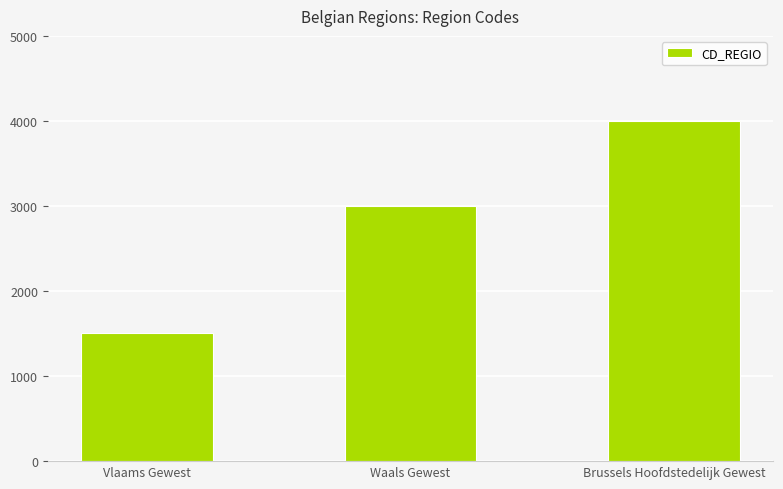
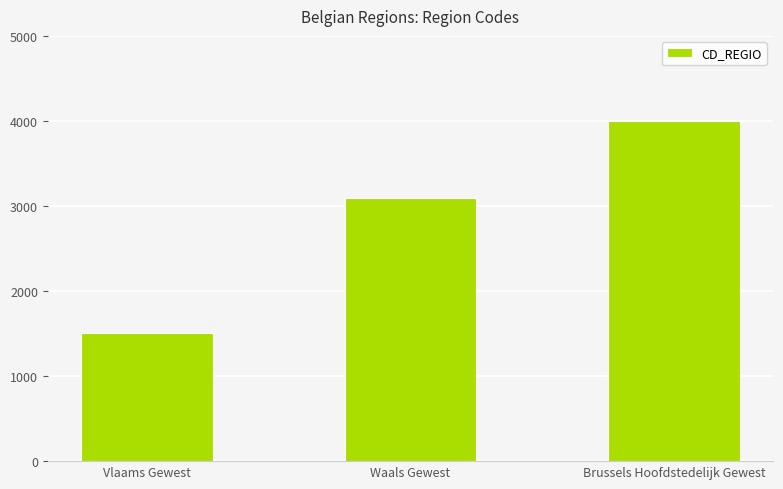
  {
    "Vlaams Gewest": 1500,
-   "Waals Gewest": 3000,
+   "Waals Gewest": 3100,
    "Brussels Hoofdstedelijk Gewest": 4000
  }
